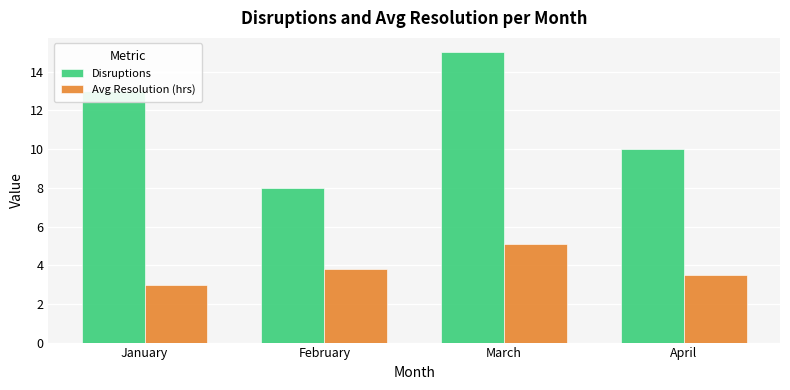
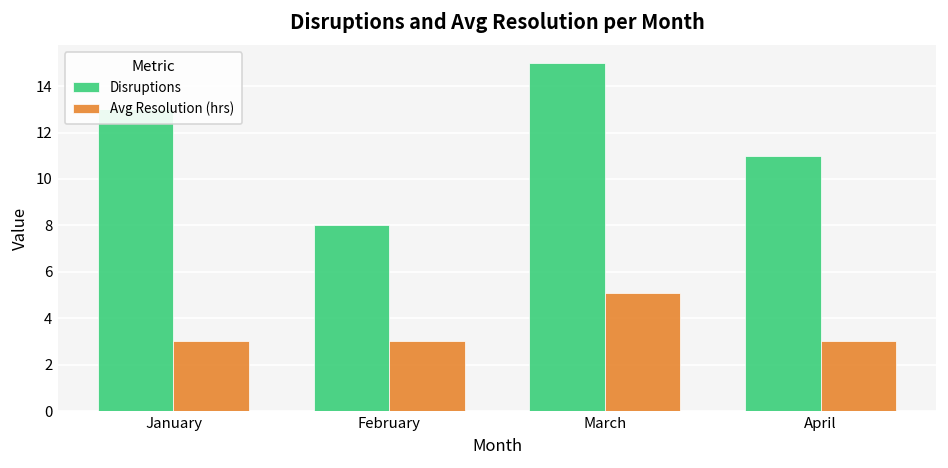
  {
    "Disruptions": {
      "February": 8,
      "March": 15,
-     "April": 10
+     "April": 11
    },
    "Avg Resolution (hrs)": {
      "January": 3.0,
-     "February": 3.8,
+     "February": 3.0,
      "March": 5.1,
-     "April": 3.5
+     "April": 3.0
    }
  }
